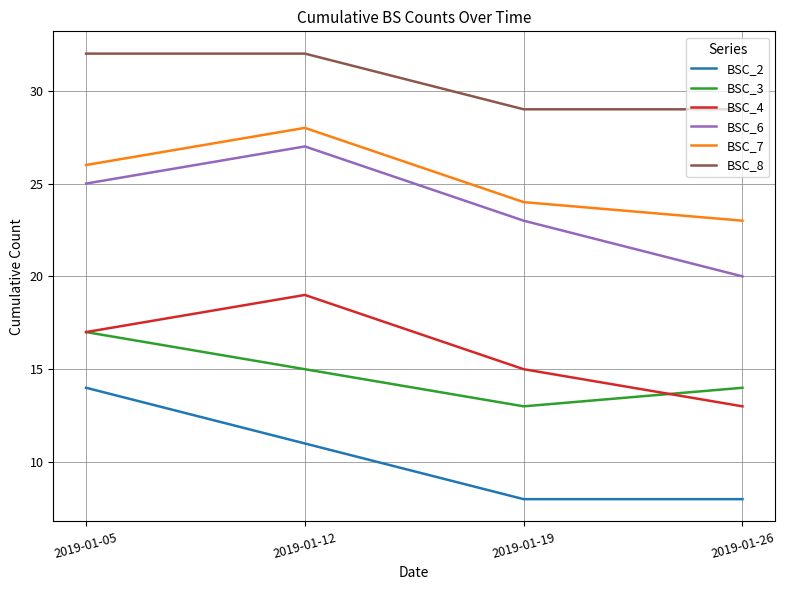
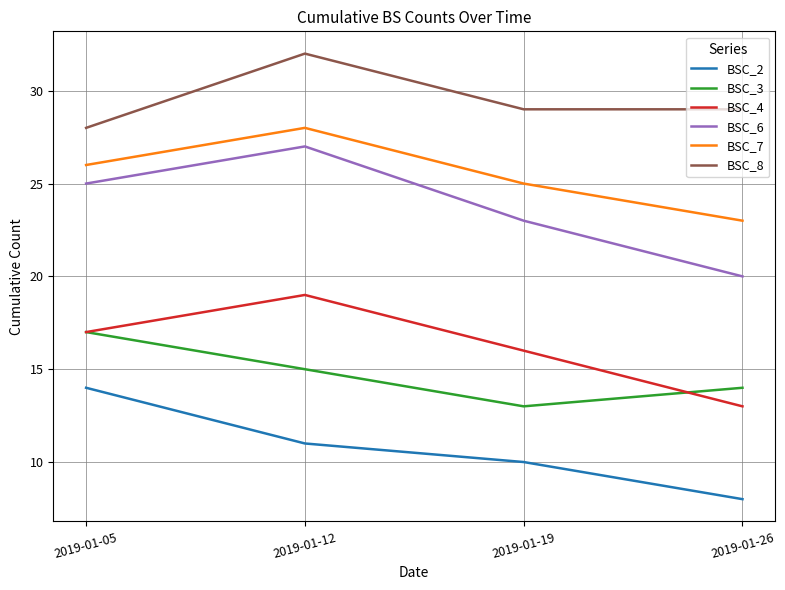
  {
    "BSC_2": {
      "2019-01-05": 14,
      "2019-01-12": 11,
-     "2019-01-19": 8,
+     "2019-01-19": 10,
      "2019-01-26": 8
    },
    "BSC_3": {
      "2019-01-12": 15,
      "2019-01-19": 13,
      "2019-01-26": 14
    },
    "BSC_4": {
      "2019-01-12": 19,
-     "2019-01-19": 15,
+     "2019-01-19": 16,
      "2019-01-26": 13
    },
    "BSC_6": {
      "2019-01-05": 25,
      "2019-01-12": 27,
      "2019-01-19": 23,
      "2019-01-26": 20
    },
    "BSC_7": {
      "2019-01-05": 26,
      "2019-01-12": 28,
-     "2019-01-19": 24,
+     "2019-01-19": 25,
      "2019-01-26": 23
    },
    "BSC_8": {
-     "2019-01-05": 32,
+     "2019-01-05": 28,
      "2019-01-12": 32,
      "2019-01-19": 29
    }
  }
